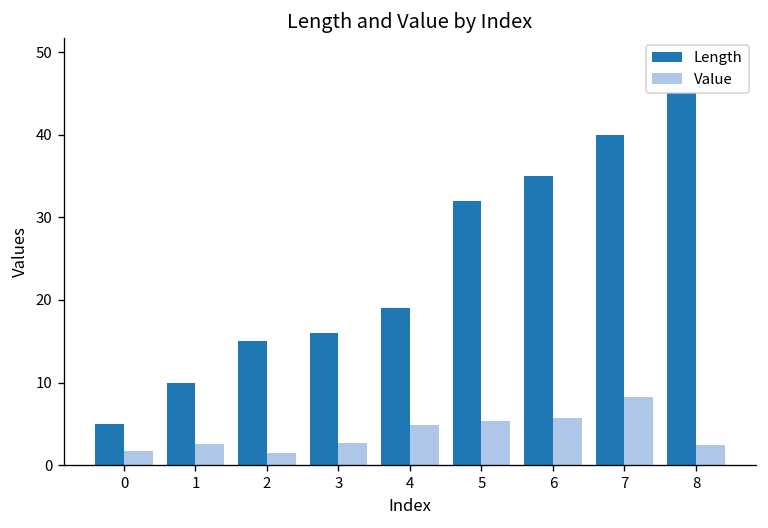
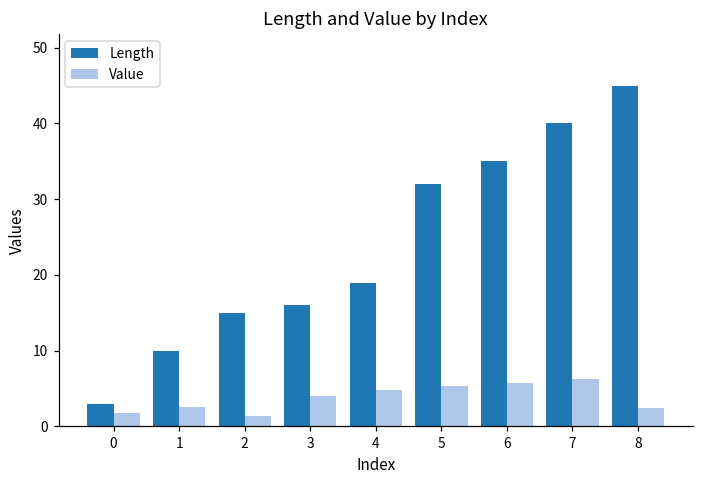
  {
    "Length": {
-     "0": 5,
+     "0": 3,
      "1": 10,
      "2": 15,
      "3": 16,
      "4": 19,
      "5": 32,
      "6": 35,
      "7": 40,
      "8": 45
    },
    "Value": {
      "0": 2,
      "1": 3,
      "2": 1,
-     "3": 3,
+     "3": 4,
      "4": 5,
      "5": 5,
      "6": 6,
-     "7": 8,
+     "7": 6,
      "8": 2
    }
  }
